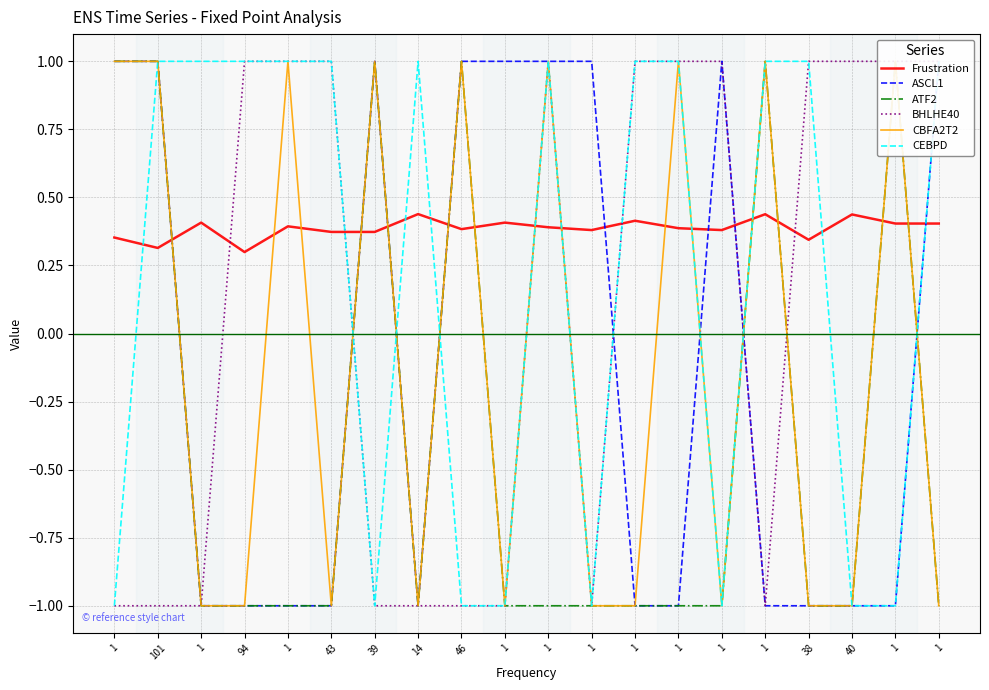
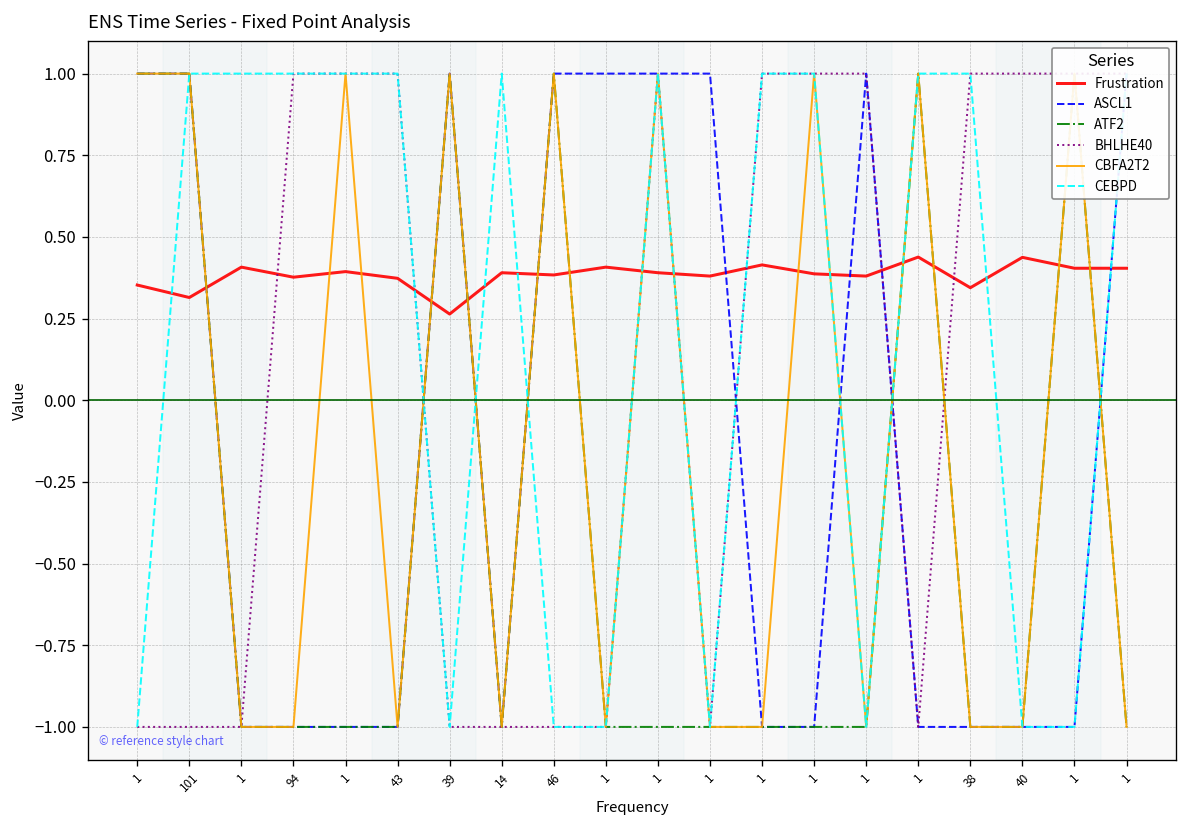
  {
    "Frustration": {
      "101": 0.31,
-     "94": 0.30,
+     "94": 0.38,
      "43": 0.37,
-     "39": 0.37,
-     "14": 0.44,
+     "39": 0.26,
+     "14": 0.39,
      "46": 0.38,
      "38": 0.34,
      "40": 0.44
    },
    "BHLHE40": {
      "101": -1.00,
      "40": 1.00
    },
    "CEBPD": {
      "14": 1.00
    }
  }
